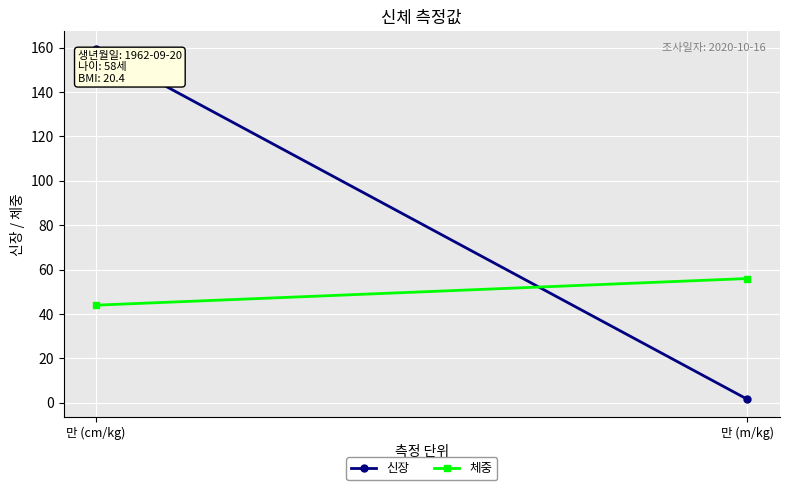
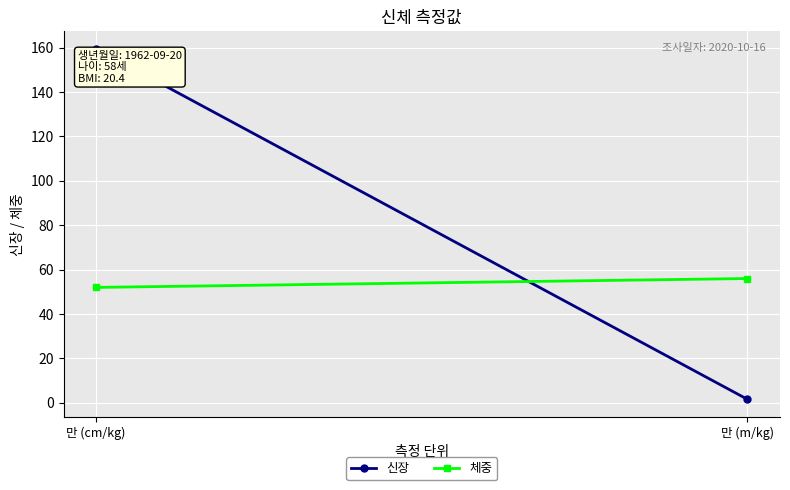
  {
    "신장": {
      "만 (m/kg)": 2
    },
    "체중": {
-     "만 (cm/kg)": 44,
+     "만 (cm/kg)": 52,
      "만 (m/kg)": 56
    }
  }
